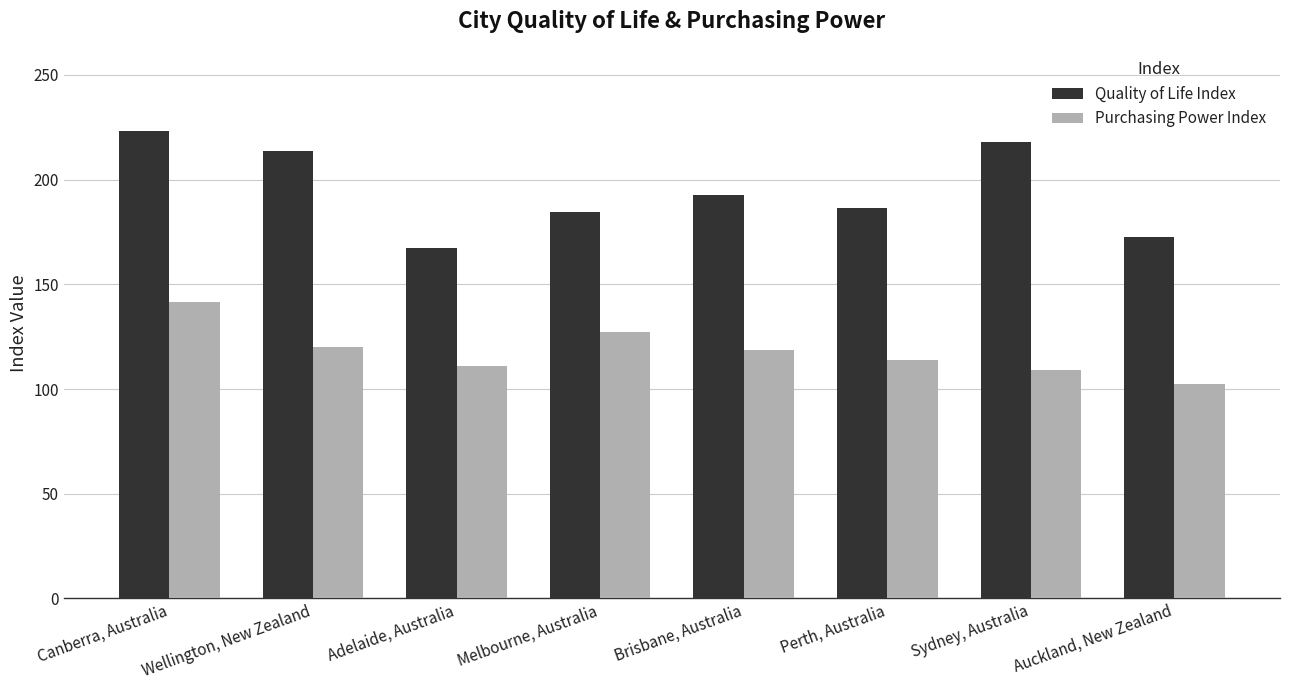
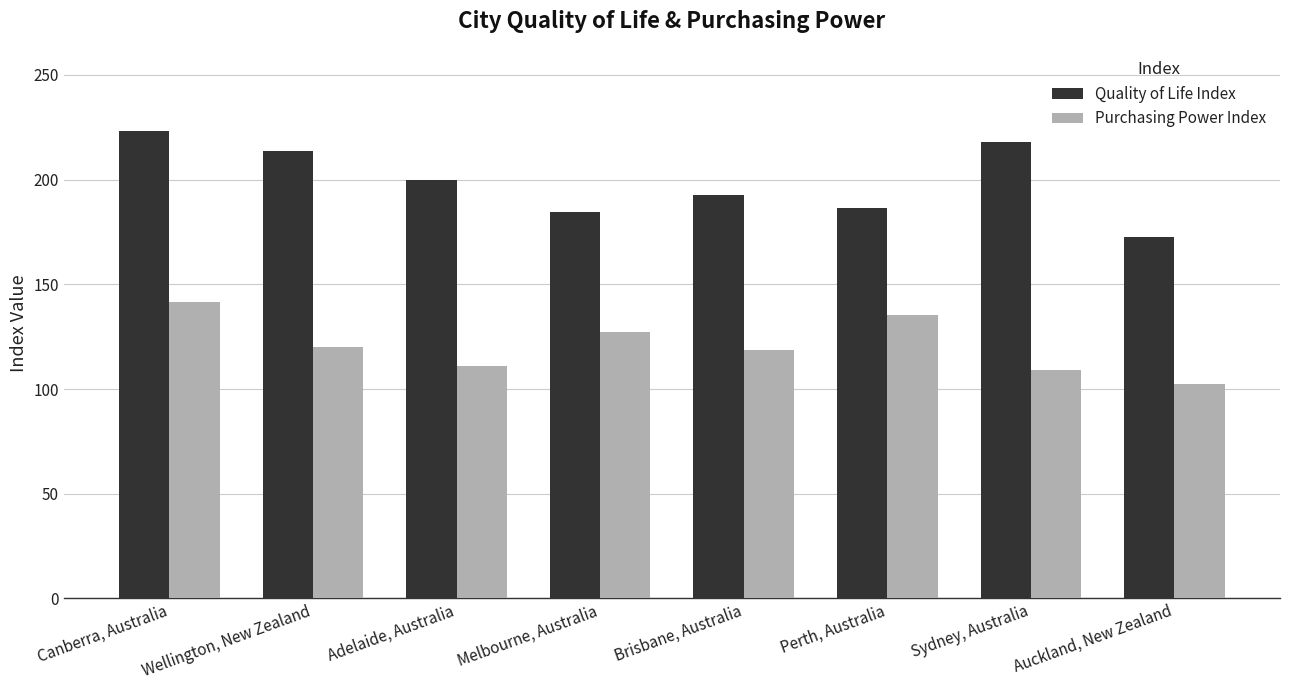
  {
    "Quality of Life Index": {
      "Canberra, Australia": 223,
      "Wellington, New Zealand": 214,
-     "Adelaide, Australia": 168,
+     "Adelaide, Australia": 200,
      "Melbourne, Australia": 185,
      "Brisbane, Australia": 193,
      "Perth, Australia": 186,
      "Sydney, Australia": 218,
      "Auckland, New Zealand": 173
    },
    "Purchasing Power Index": {
      "Canberra, Australia": 142,
      "Wellington, New Zealand": 120,
      "Adelaide, Australia": 111,
      "Melbourne, Australia": 127,
      "Brisbane, Australia": 119,
-     "Perth, Australia": 114,
+     "Perth, Australia": 135,
      "Sydney, Australia": 109,
      "Auckland, New Zealand": 102
    }
  }
